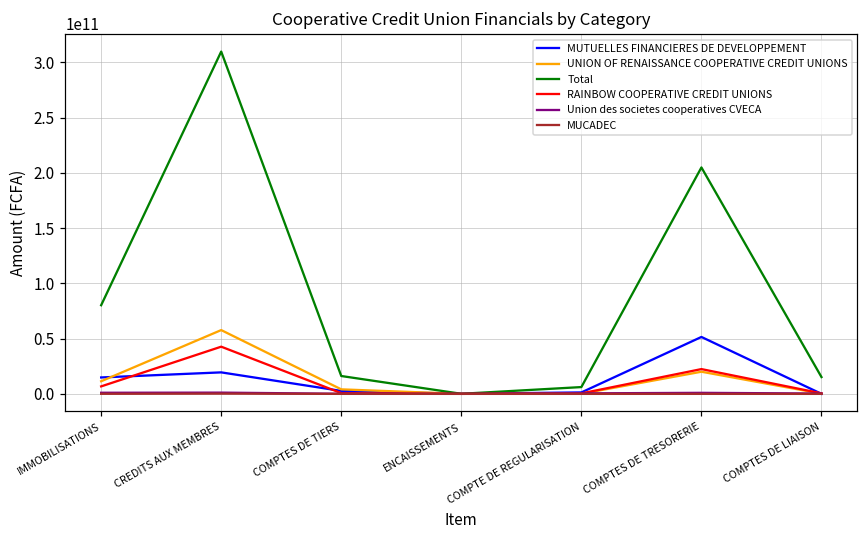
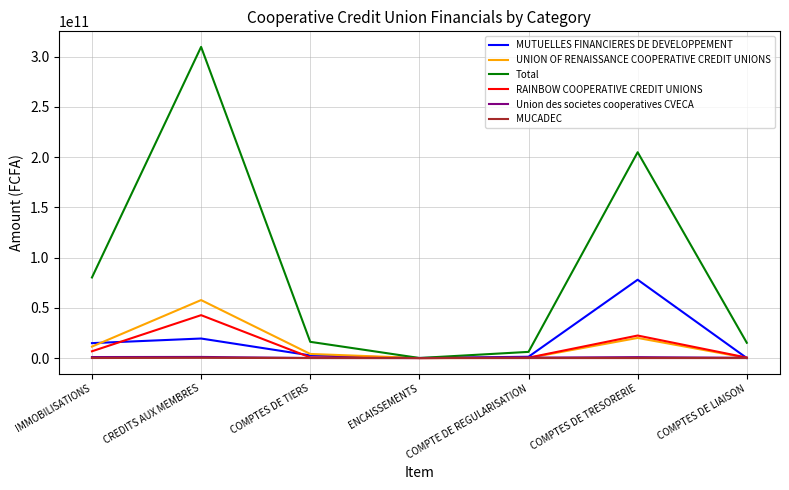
  {
    "MUTUELLES FINANCIERES DE DEVELOPPEMENT": {
      "IMMOBILISATIONS": 15000000000,
      "CREDITS AUX MEMBRES": 19000000000,
-     "COMPTES DE TRESORERIE": 52000000000
+     "COMPTES DE TRESORERIE": 78000000000
    },
    "UNION OF RENAISSANCE COOPERATIVE CREDIT UNIONS": {
      "IMMOBILISATIONS": 11000000000,
      "CREDITS AUX MEMBRES": 58000000000
    },
    "Total": {
      "IMMOBILISATIONS": 80000000000,
      "CREDITS AUX MEMBRES": 310000000000,
      "COMPTES DE TIERS": 16000000000,
      "COMPTE DE REGULARISATION": 6000000000,
      "COMPTES DE TRESORERIE": 205000000000,
      "COMPTES DE LIAISON": 15000000000
    },
    "RAINBOW COOPERATIVE CREDIT UNIONS": {
      "IMMOBILISATIONS": 7000000000,
      "CREDITS AUX MEMBRES": 43000000000
    }
  }
